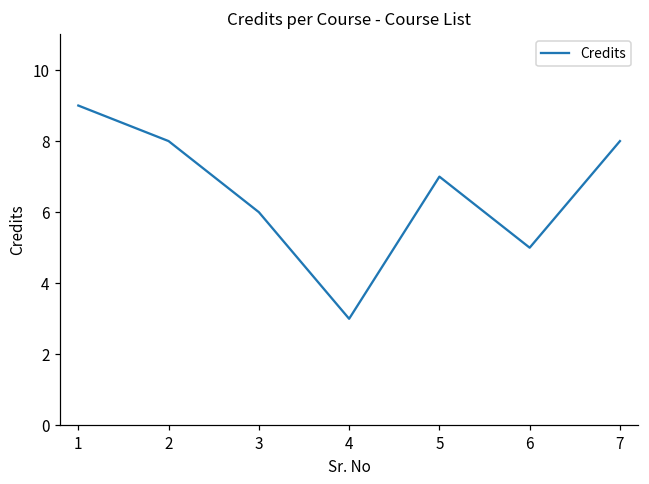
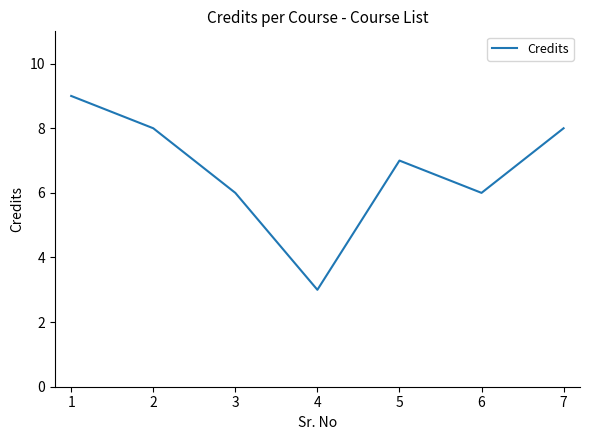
  {
    "1": 9,
    "2": 8,
    "3": 6,
    "4": 3,
    "5": 7,
-   "6": 5,
+   "6": 6,
    "7": 8
  }
